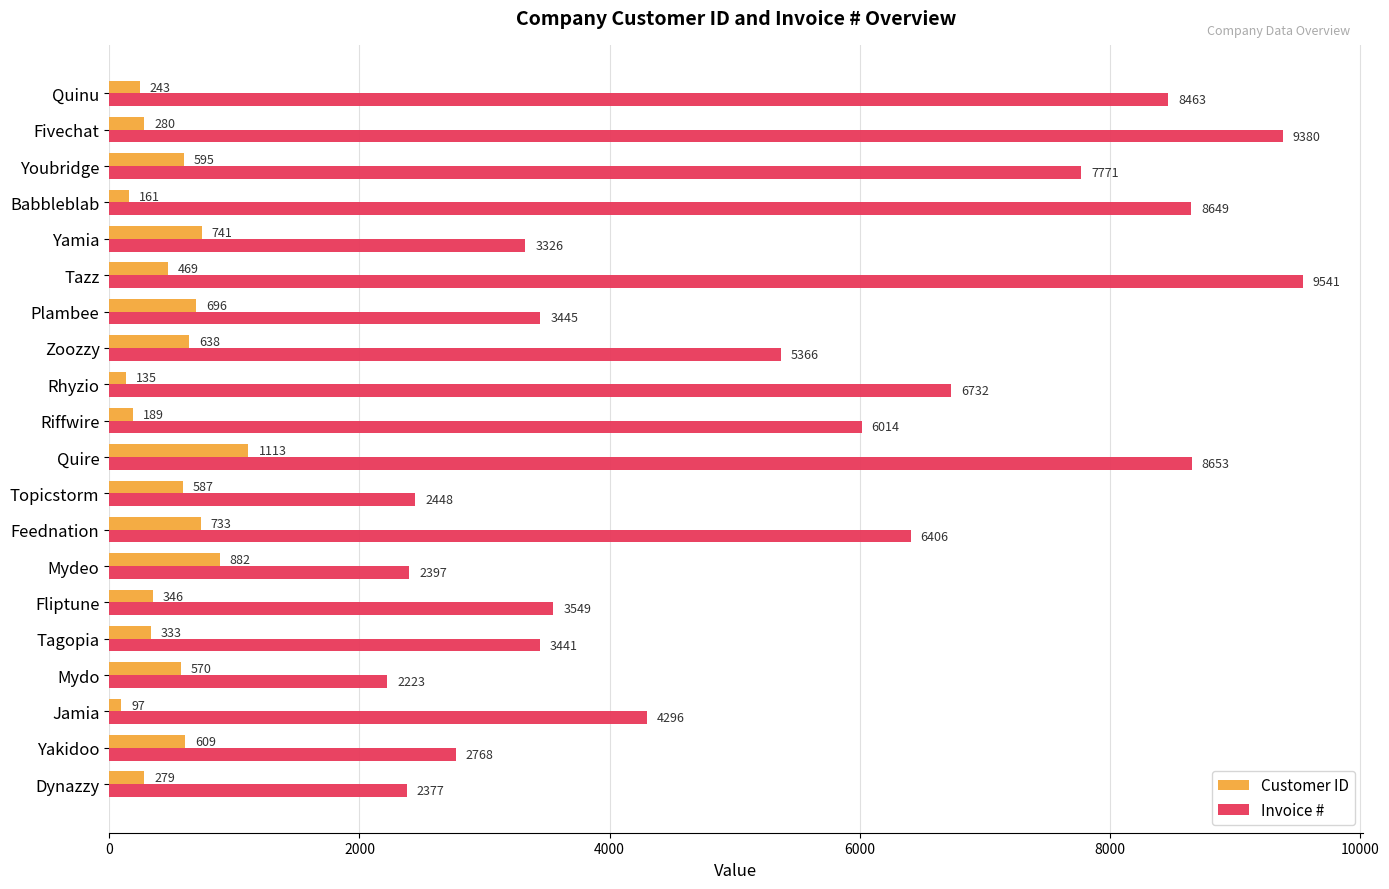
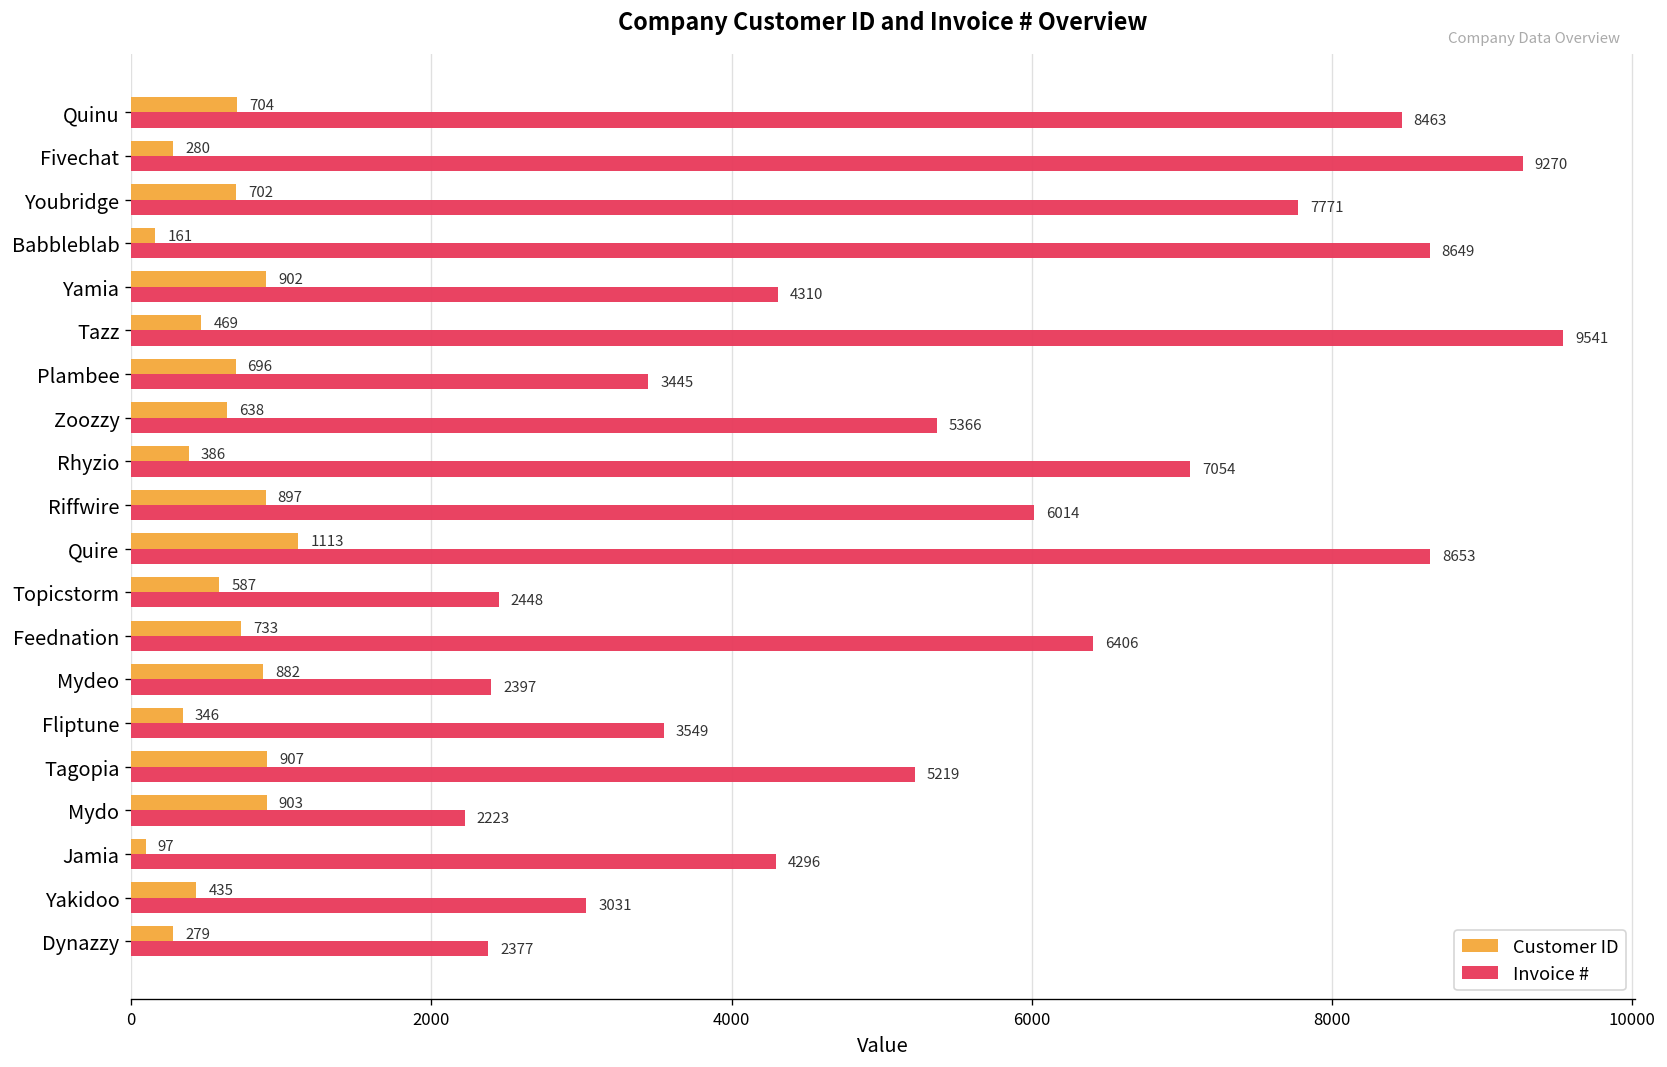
  {
    "Customer ID": {
-     "Quinu": 243,
+     "Quinu": 704,
      "Fivechat": 280,
-     "Youbridge": 595,
+     "Youbridge": 702,
      "Babbleblab": 161,
-     "Yamia": 741,
+     "Yamia": 902,
      "Tazz": 469,
      "Plambee": 696,
      "Zoozzy": 638,
-     "Rhyzio": 135,
-     "Riffwire": 189,
+     "Rhyzio": 386,
+     "Riffwire": 897,
      "Quire": 1113,
      "Topicstorm": 587,
      "Feednation": 733,
      "Mydeo": 882,
      "Fliptune": 346,
-     "Tagopia": 333,
-     "Mydo": 570,
+     "Tagopia": 907,
+     "Mydo": 903,
      "Jamia": 97,
-     "Yakidoo": 609,
+     "Yakidoo": 435,
      "Dynazzy": 279
    },
    "Invoice #": {
      "Quinu": 8463,
-     "Fivechat": 9380,
+     "Fivechat": 9270,
      "Youbridge": 7771,
      "Babbleblab": 8649,
-     "Yamia": 3326,
+     "Yamia": 4310,
      "Tazz": 9541,
      "Plambee": 3445,
      "Zoozzy": 5366,
-     "Rhyzio": 6732,
+     "Rhyzio": 7054,
      "Riffwire": 6014,
      "Quire": 8653,
      "Topicstorm": 2448,
      "Feednation": 6406,
      "Mydeo": 2397,
      "Fliptune": 3549,
-     "Tagopia": 3441,
+     "Tagopia": 5219,
      "Mydo": 2223,
      "Jamia": 4296,
-     "Yakidoo": 2768,
+     "Yakidoo": 3031,
      "Dynazzy": 2377
    }
  }
